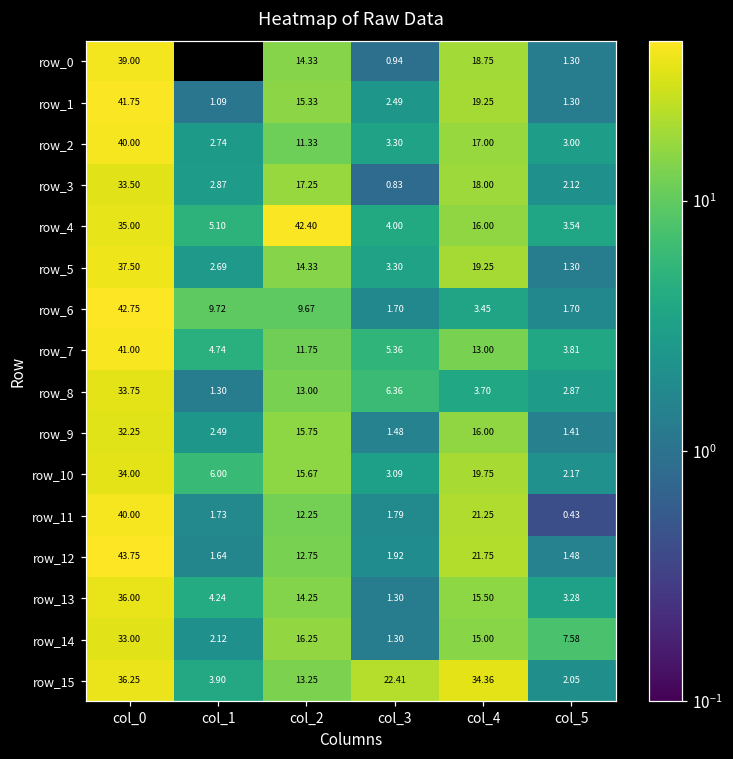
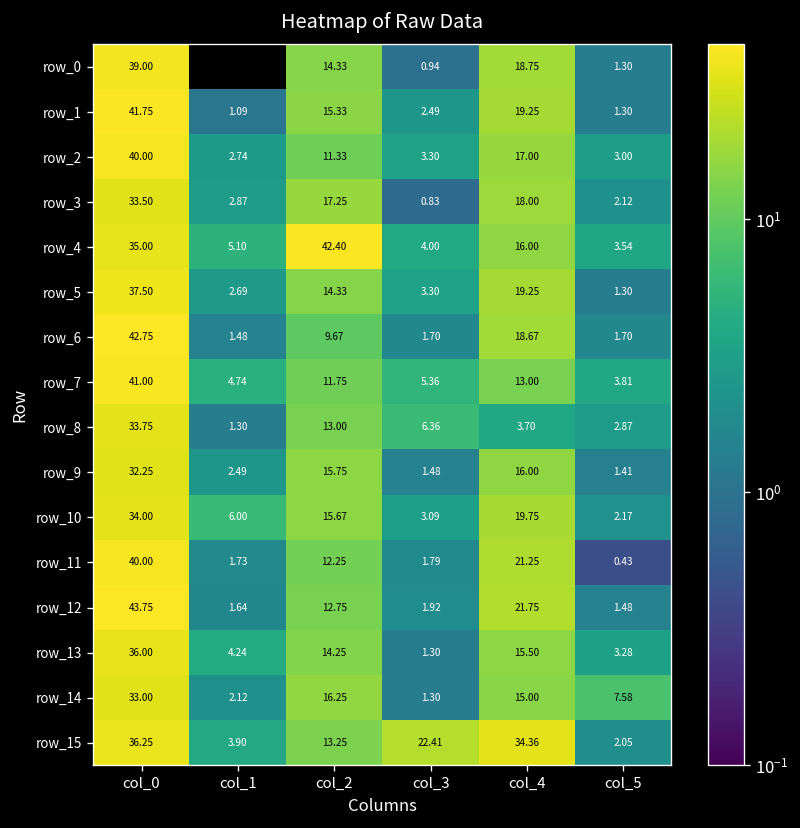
  {
    "row_0": {
      "col_0": 39.00,
      "col_2": 14.33,
      "col_3": 0.94,
      "col_4": 18.75,
      "col_5": 1.30
    },
    "row_1": {
      "col_0": 41.75,
      "col_1": 1.09,
      "col_2": 15.33,
      "col_3": 2.49,
      "col_4": 19.25,
      "col_5": 1.30
    },
    "row_2": {
      "col_0": 40.00,
      "col_1": 2.74,
      "col_2": 11.33,
      "col_3": 3.30,
      "col_4": 17.00,
      "col_5": 3.00
    },
    "row_3": {
      "col_0": 33.50,
      "col_1": 2.87,
      "col_2": 17.25,
      "col_3": 0.83,
      "col_4": 18.00,
      "col_5": 2.12
    },
    "row_4": {
      "col_0": 35.00,
      "col_1": 5.10,
      "col_2": 42.40,
      "col_3": 4.00,
      "col_4": 16.00,
      "col_5": 3.54
    },
    "row_5": {
      "col_0": 37.50,
      "col_1": 2.69,
      "col_2": 14.33,
      "col_3": 3.30,
      "col_4": 19.25,
      "col_5": 1.30
    },
    "row_6": {
      "col_0": 42.75,
-     "col_1": 9.72,
+     "col_1": 1.48,
      "col_2": 9.67,
      "col_3": 1.70,
-     "col_4": 3.45,
+     "col_4": 18.67,
      "col_5": 1.70
    },
    "row_7": {
      "col_0": 41.00,
      "col_1": 4.74,
      "col_2": 11.75,
      "col_3": 5.36,
      "col_4": 13.00,
      "col_5": 3.81
    },
    "row_8": {
      "col_0": 33.75,
      "col_1": 1.30,
      "col_2": 13.00,
      "col_3": 6.36,
      "col_4": 3.70,
      "col_5": 2.87
    },
    "row_9": {
      "col_0": 32.25,
      "col_1": 2.49,
      "col_2": 15.75,
      "col_3": 1.48,
      "col_4": 16.00,
      "col_5": 1.41
    },
    "row_10": {
      "col_0": 34.00,
      "col_1": 6.00,
      "col_2": 15.67,
      "col_3": 3.09,
      "col_4": 19.75,
      "col_5": 2.17
    },
    "row_11": {
      "col_0": 40.00,
      "col_1": 1.73,
      "col_2": 12.25,
      "col_3": 1.79,
      "col_4": 21.25,
      "col_5": 0.43
    },
    "row_12": {
      "col_0": 43.75,
      "col_1": 1.64,
      "col_2": 12.75,
      "col_3": 1.92,
      "col_4": 21.75,
      "col_5": 1.48
    },
    "row_13": {
      "col_0": 36.00,
      "col_1": 4.24,
      "col_2": 14.25,
      "col_3": 1.30,
      "col_4": 15.50,
      "col_5": 3.28
    },
    "row_14": {
      "col_0": 33.00,
      "col_1": 2.12,
      "col_2": 16.25,
      "col_3": 1.30,
      "col_4": 15.00,
      "col_5": 7.58
    },
    "row_15": {
      "col_0": 36.25,
      "col_1": 3.90,
      "col_2": 13.25,
      "col_3": 22.41,
      "col_4": 34.36,
      "col_5": 2.05
    }
  }
